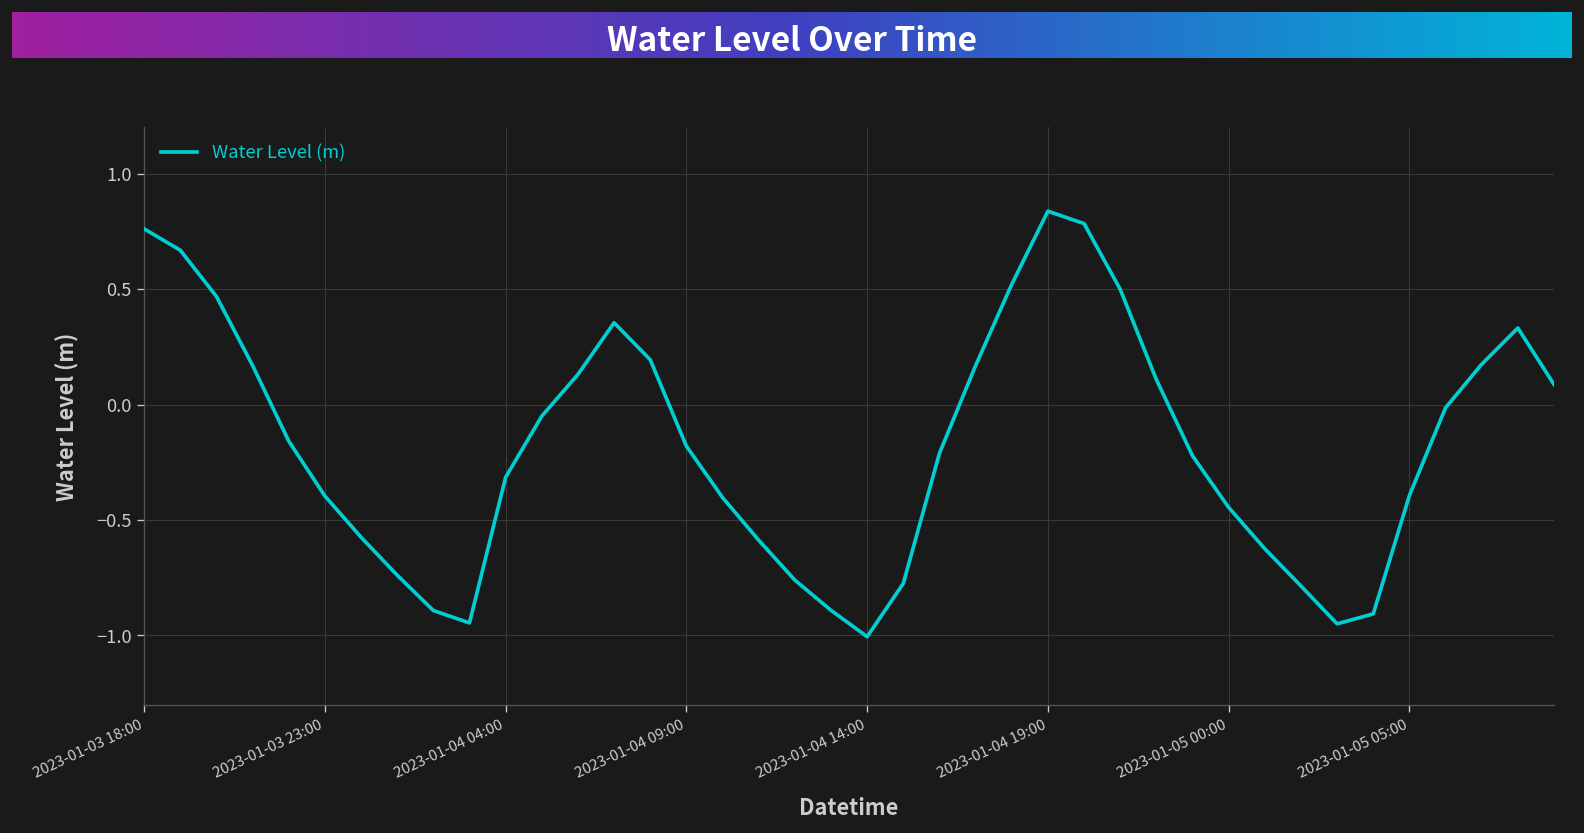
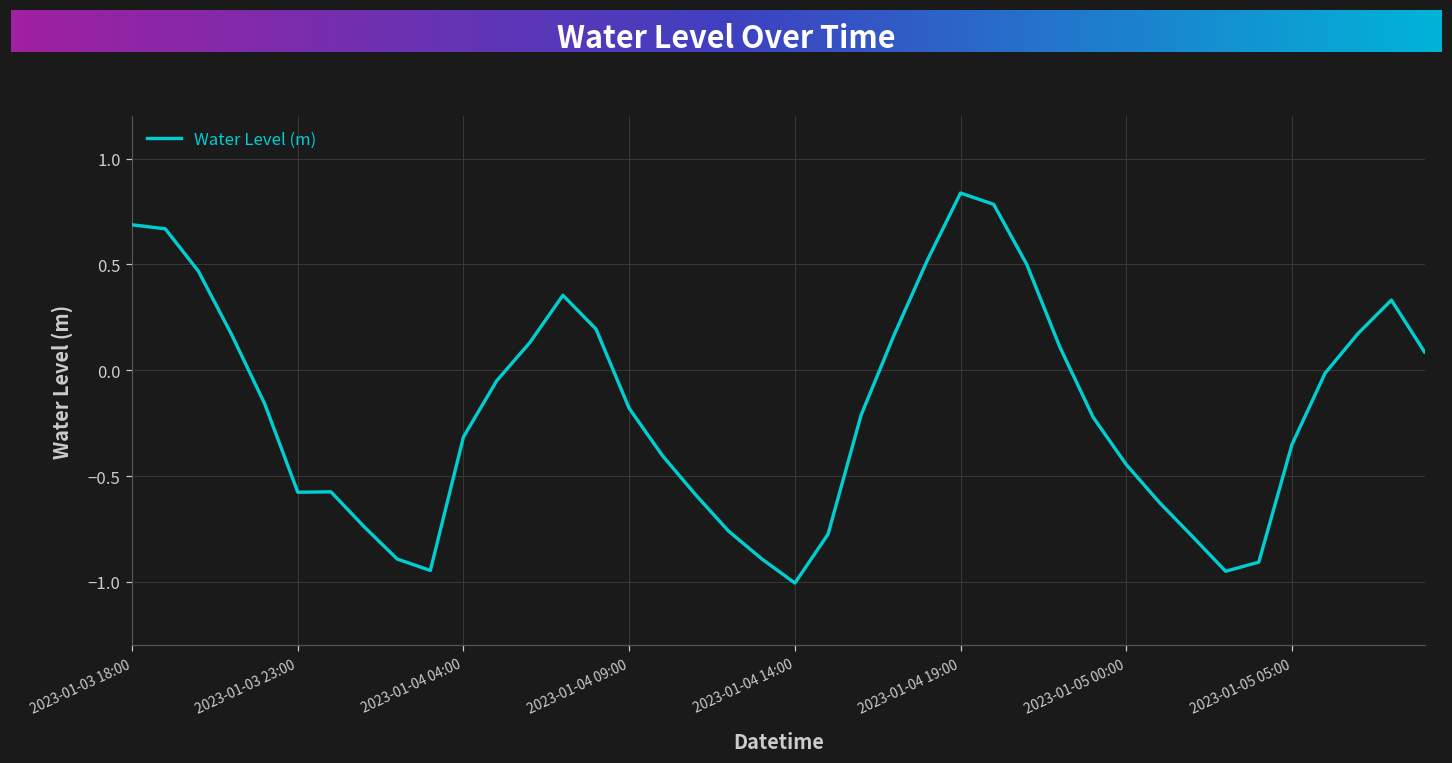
  {
-   "2023-01-03 18:00": 0.76,
-   "2023-01-03 23:00": -0.40,
+   "2023-01-03 18:00": 0.69,
+   "2023-01-03 23:00": -0.58,
    "2023-01-04 04:00": -0.31,
    "2023-01-04 09:00": -0.18,
    "2023-01-04 14:00": -1.01,
    "2023-01-04 19:00": 0.84,
    "2023-01-05 00:00": -0.45,
-   "2023-01-05 05:00": -0.39
+   "2023-01-05 05:00": -0.35
  }
